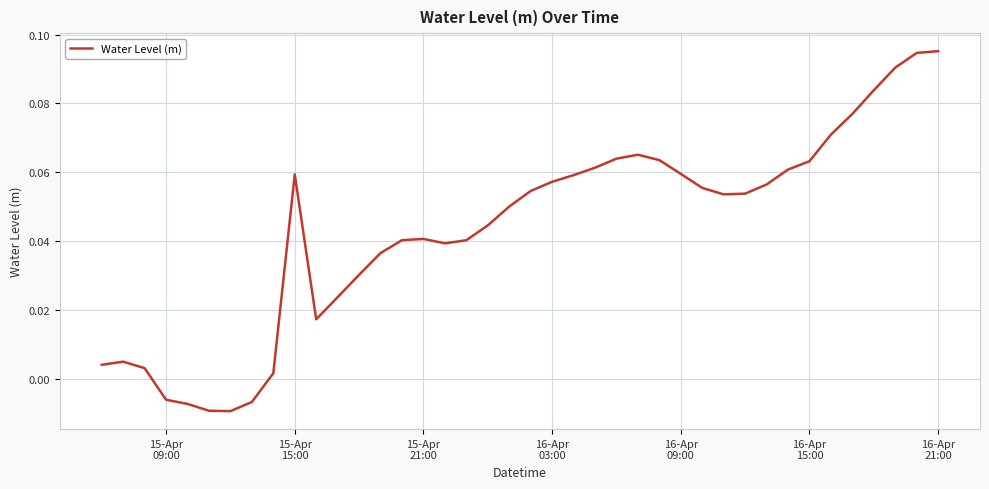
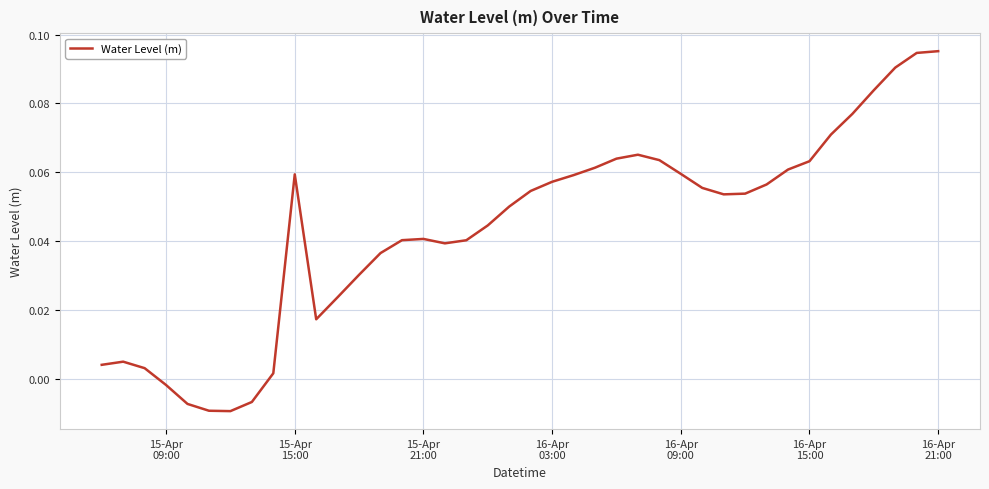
  {
-   "15-Apr 09:00": -0.006,
+   "15-Apr 09:00": -0.002,
    "15-Apr 15:00": 0.059,
    "15-Apr 21:00": 0.041,
    "16-Apr 03:00": 0.057,
    "16-Apr 09:00": 0.060,
    "16-Apr 15:00": 0.063,
    "16-Apr 21:00": 0.095
  }
